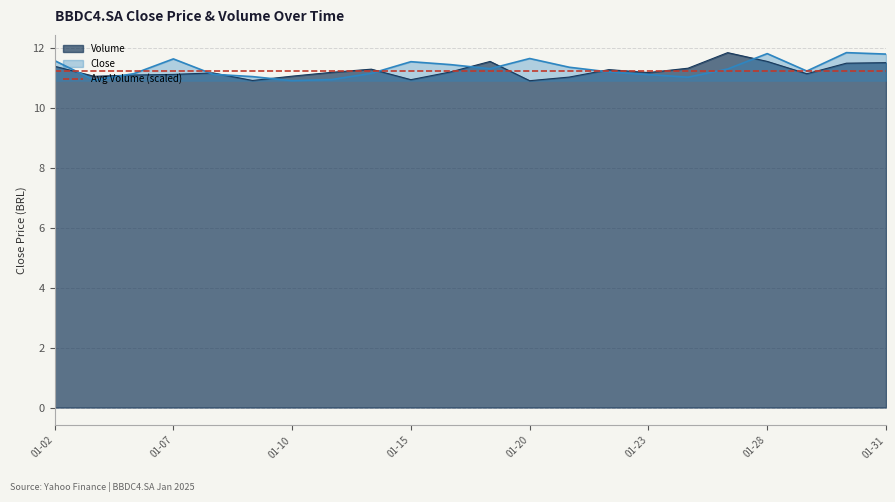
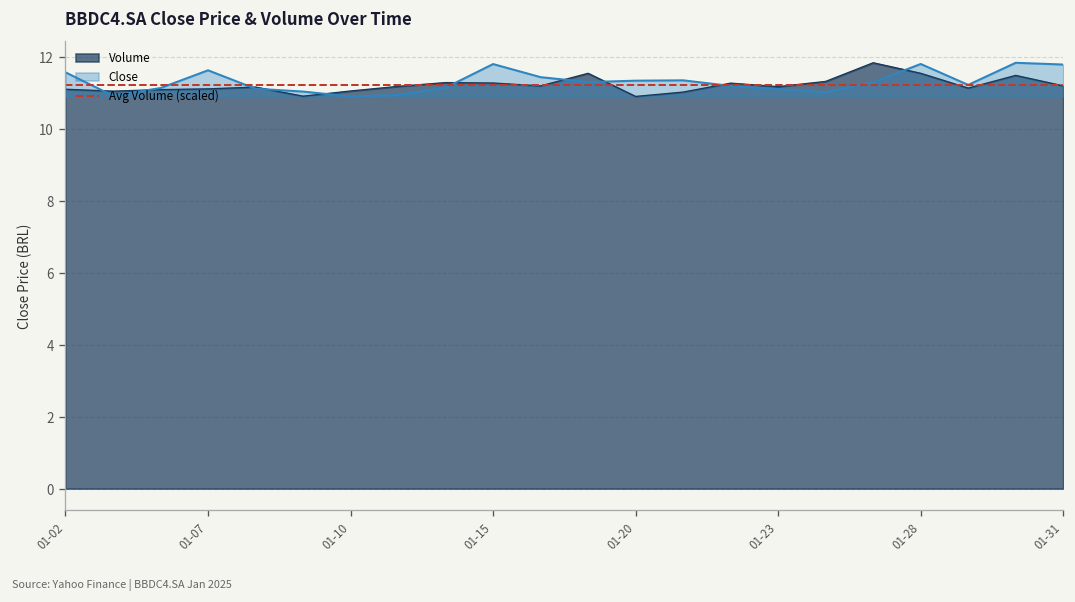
  {
    "Volume": {
-     "01-02": 11.4,
+     "01-02": 11.1,
      "01-07": 11.1,
      "01-10": 11.1,
-     "01-15": 10.9,
+     "01-15": 11.3,
      "01-20": 10.9,
      "01-28": 11.6,
-     "01-31": 11.5
+     "01-31": 11.2
    },
    "Close": {
      "01-02": 11.6,
      "01-07": 11.6,
      "01-10": 10.9,
-     "01-15": 11.5,
-     "01-20": 11.7,
+     "01-15": 11.8,
+     "01-20": 11.4,
      "01-28": 11.8,
      "01-31": 11.8
    }
  }
